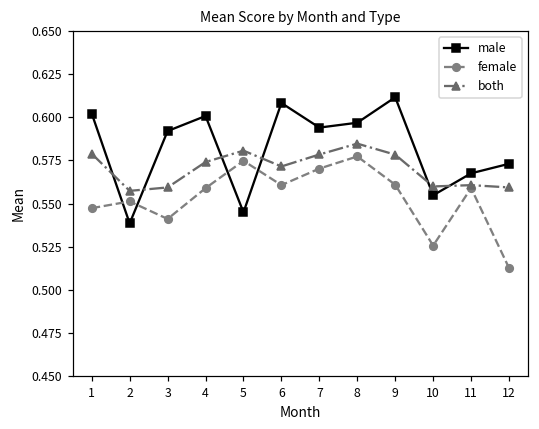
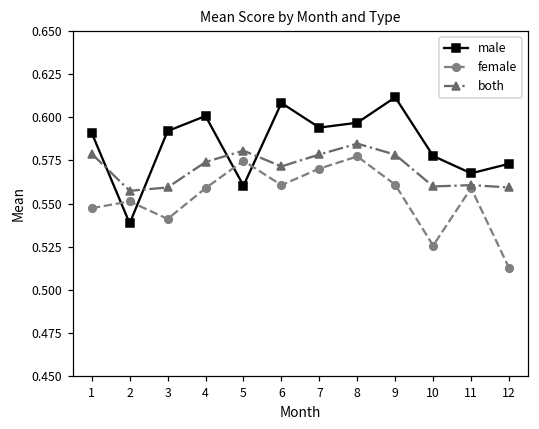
  {
    "male": {
-     "1": 0.602,
+     "1": 0.591,
      "2": 0.539,
      "3": 0.592,
      "4": 0.601,
-     "5": 0.545,
+     "5": 0.560,
      "6": 0.608,
      "7": 0.594,
      "8": 0.597,
      "9": 0.612,
-     "10": 0.555,
+     "10": 0.578,
      "11": 0.568,
      "12": 0.573
    }
  }
